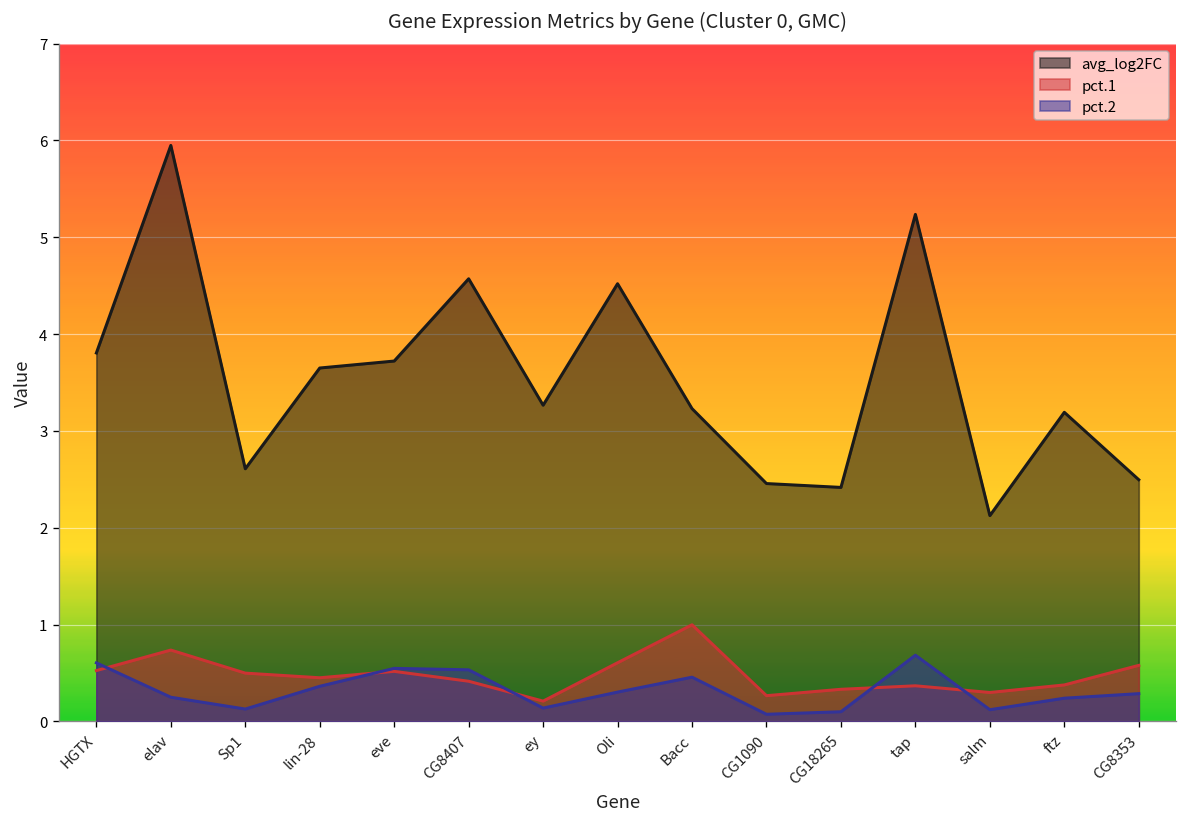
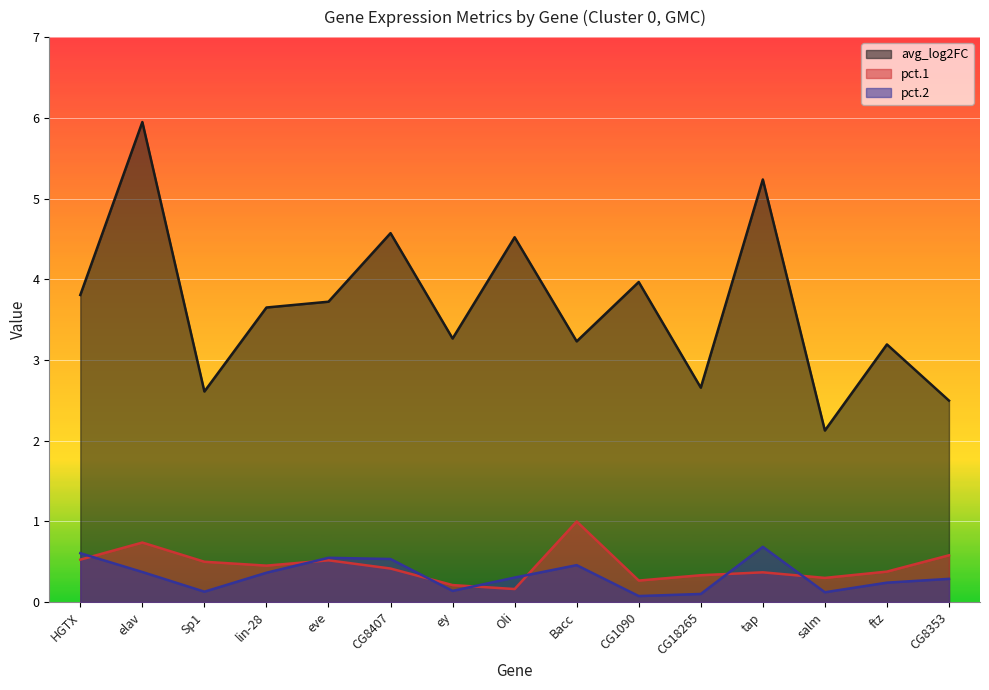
  {
    "avg_log2FC": {
      "HGTX": 3.8,
      "elav": 5.9,
      "Sp1": 2.6,
      "lin-28": 3.6,
      "eve": 3.7,
      "CG8407": 4.6,
      "ey": 3.3,
      "Oli": 4.5,
      "Bacc": 3.2,
-     "CG1090": 2.5,
-     "CG18265": 2.4,
+     "CG1090": 4.0,
+     "CG18265": 2.7,
      "tap": 5.2,
      "salm": 2.1,
      "ftz": 3.2,
      "CG8353": 2.5
    },
    "pct.1": {
      "HGTX": 0.5,
      "elav": 0.7,
      "Sp1": 0.5,
      "lin-28": 0.5,
      "CG8407": 0.4,
      "ey": 0.2,
-     "Oli": 0.6,
+     "Oli": 0.2,
      "Bacc": 1.0,
      "CG1090": 0.3,
      "CG18265": 0.3,
      "tap": 0.4,
      "salm": 0.3,
      "ftz": 0.4,
      "CG8353": 0.6
    },
    "pct.2": {
      "HGTX": 0.6,
-     "elav": 0.3,
+     "elav": 0.4,
      "Sp1": 0.1,
      "lin-28": 0.4,
      "CG8407": 0.5,
      "ey": 0.1,
      "Oli": 0.3,
      "Bacc": 0.5,
      "CG1090": 0.1,
      "CG18265": 0.1,
      "tap": 0.7,
      "salm": 0.1,
      "ftz": 0.2,
      "CG8353": 0.3
    }
  }
